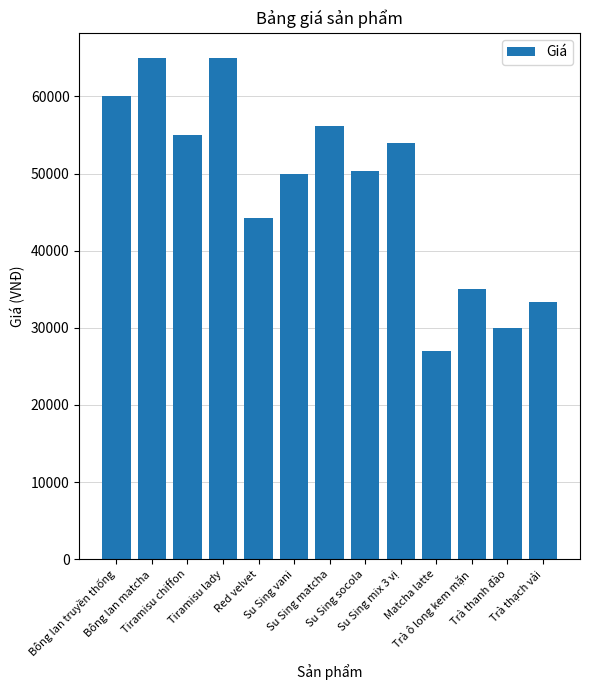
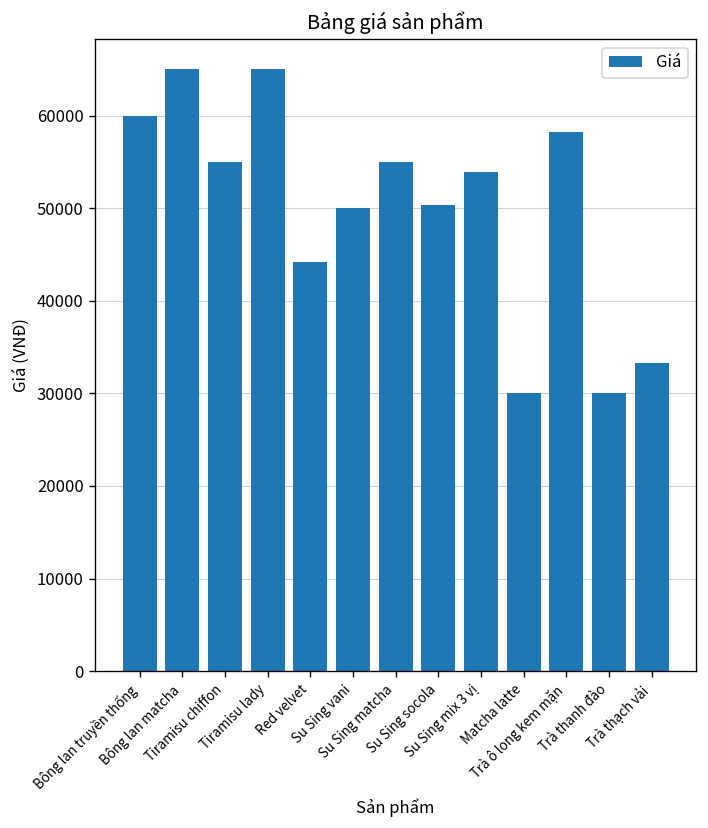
  {
    "Bông lan truyền thống": 60000,
    "Bông lan matcha": 65000,
    "Tiramisu chiffon": 55000,
    "Tiramisu lady": 65000,
    "Red velvet": 44000,
    "Su Sing vani": 50000,
-   "Su Sing matcha": 56000,
+   "Su Sing matcha": 55000,
    "Su Sing socola": 50000,
    "Su Sing mix 3 vị": 54000,
-   "Matcha latte": 27000,
-   "Trà ô long kem mặn": 35000,
+   "Matcha latte": 30000,
+   "Trà ô long kem mặn": 58000,
    "Trà thanh đào": 30000,
    "Trà thạch vải": 33000
  }
